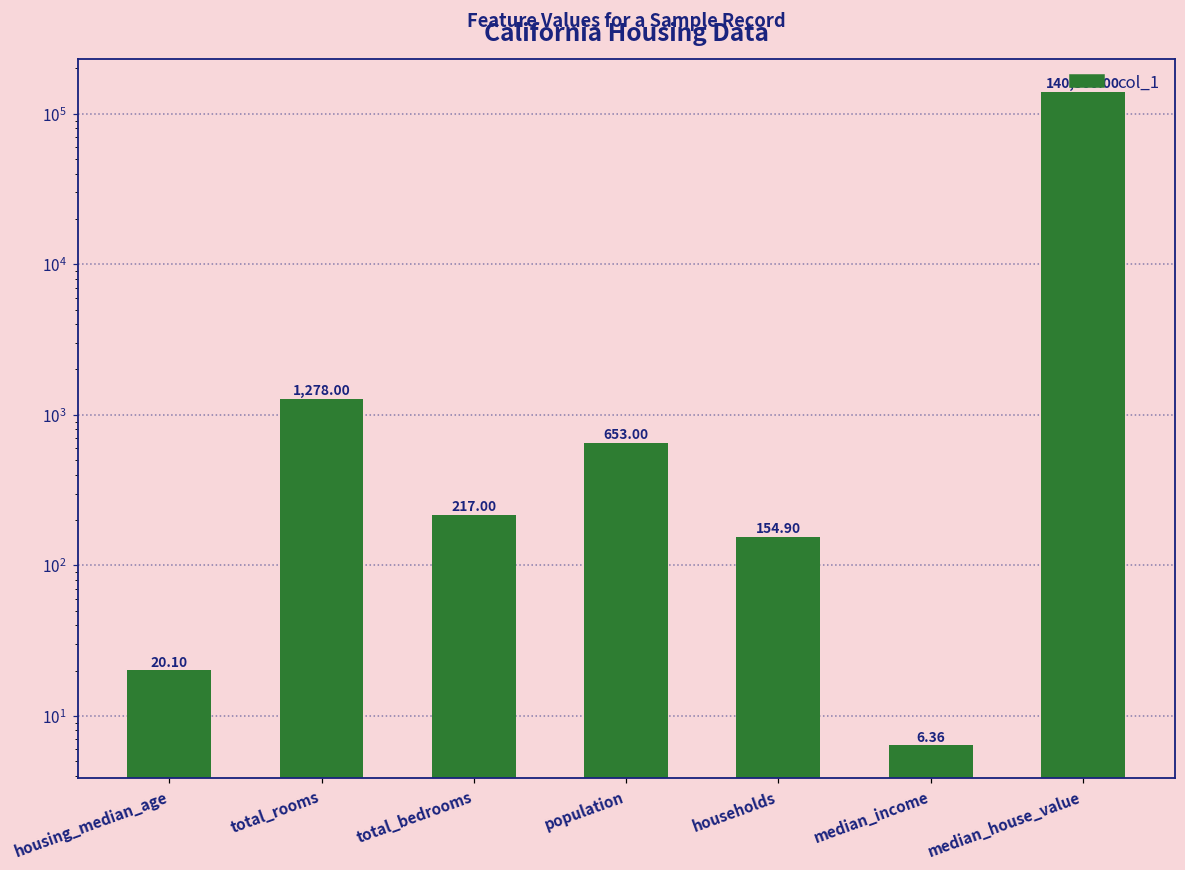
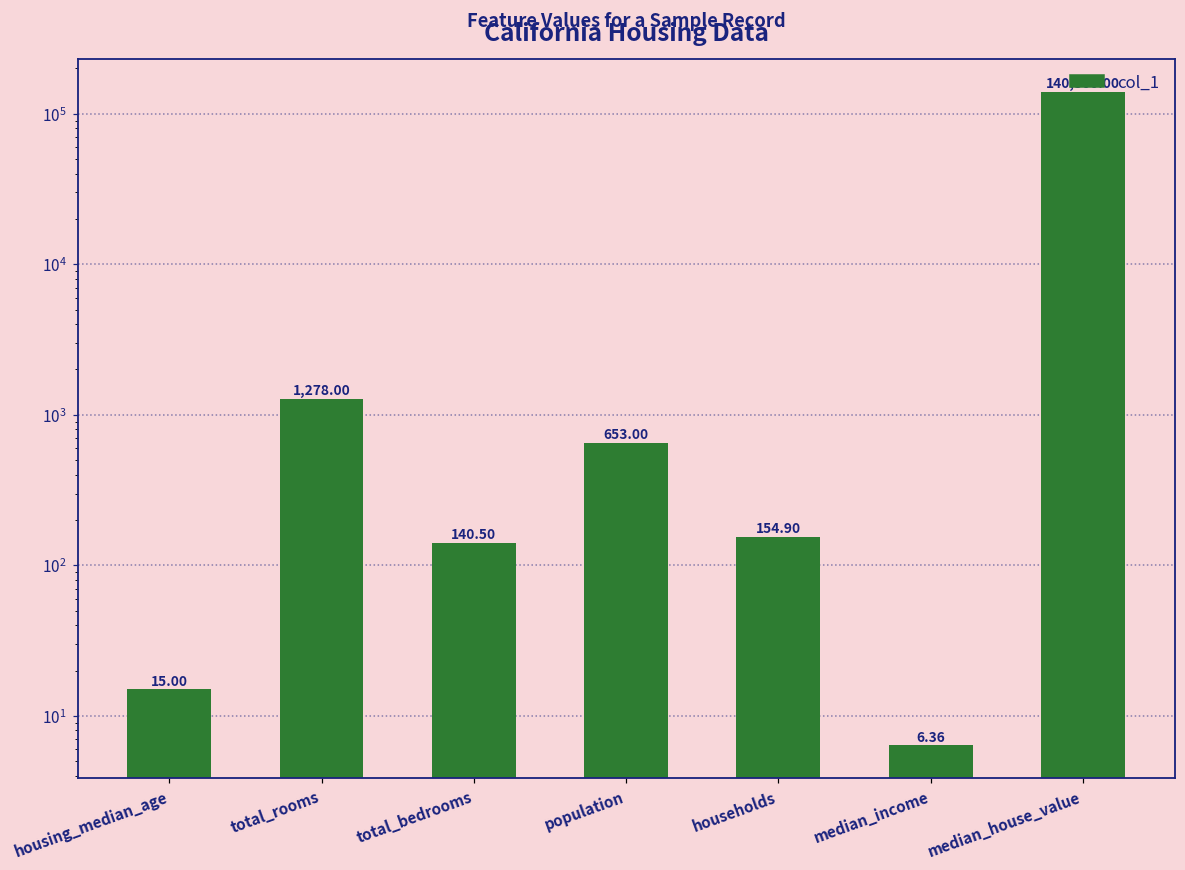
  {
-   "housing_median_age": "20.10",
+   "housing_median_age": "15.00",
    "total_rooms": "1,278.00",
-   "total_bedrooms": "217.00",
+   "total_bedrooms": "140.50",
    "population": "653.00",
    "households": "154.90",
    "median_income": "6.36",
    "median_house_value": "140,300.00"
  }
